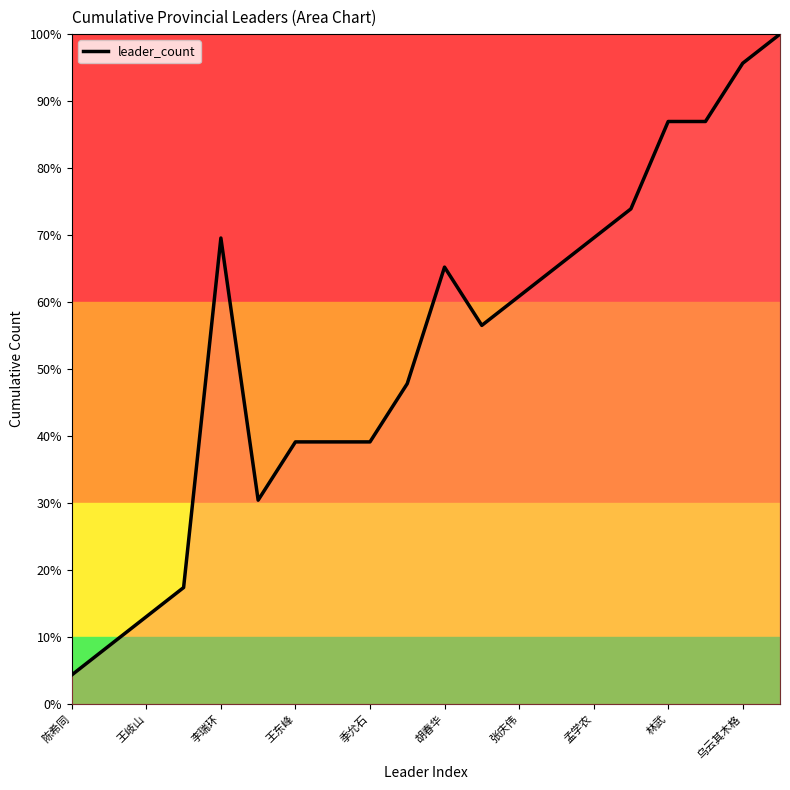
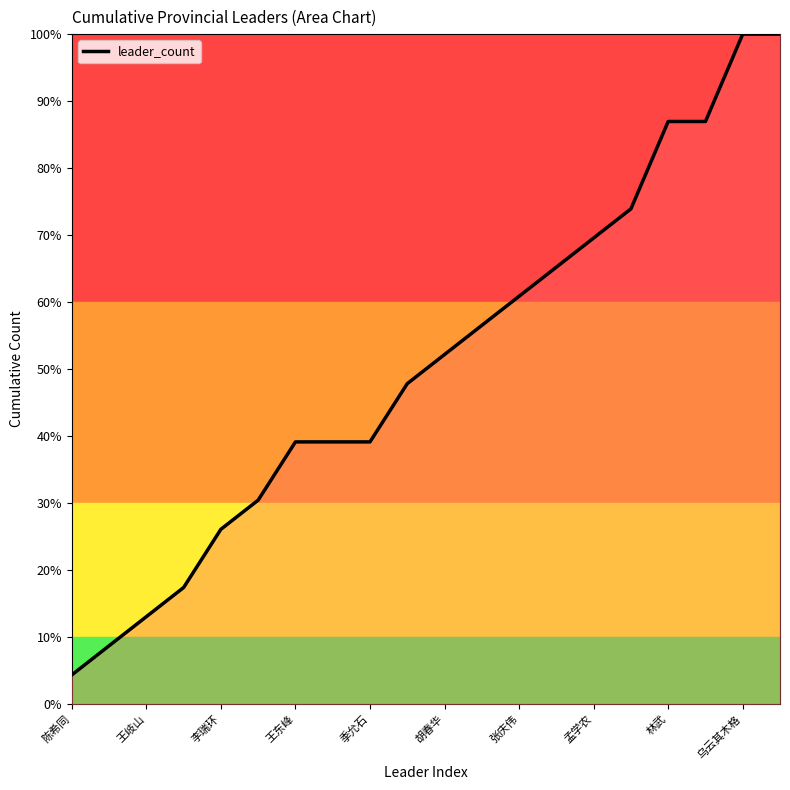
  {
    "陈希同": "4%",
    "王岐山": "13%",
-   "李瑞环": "70%",
+   "李瑞环": "26%",
    "王东峰": "39%",
    "季允石": "39%",
-   "胡春华": "65%",
+   "胡春华": "52%",
    "张庆伟": "61%",
    "孟学农": "70%",
    "林武": "87%",
-   "乌云其木格": "96%"
+   "乌云其木格": "100%"
  }
